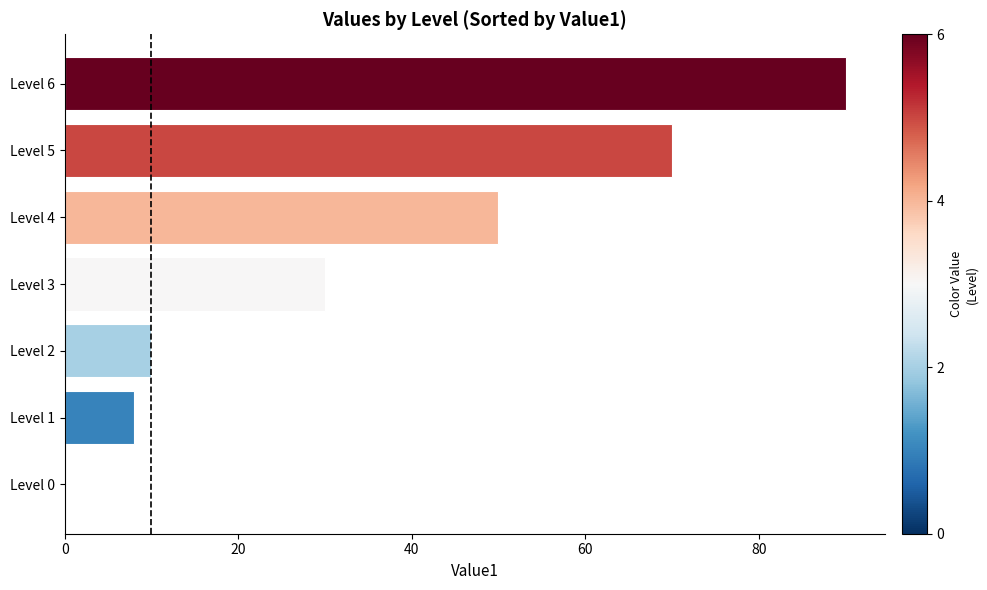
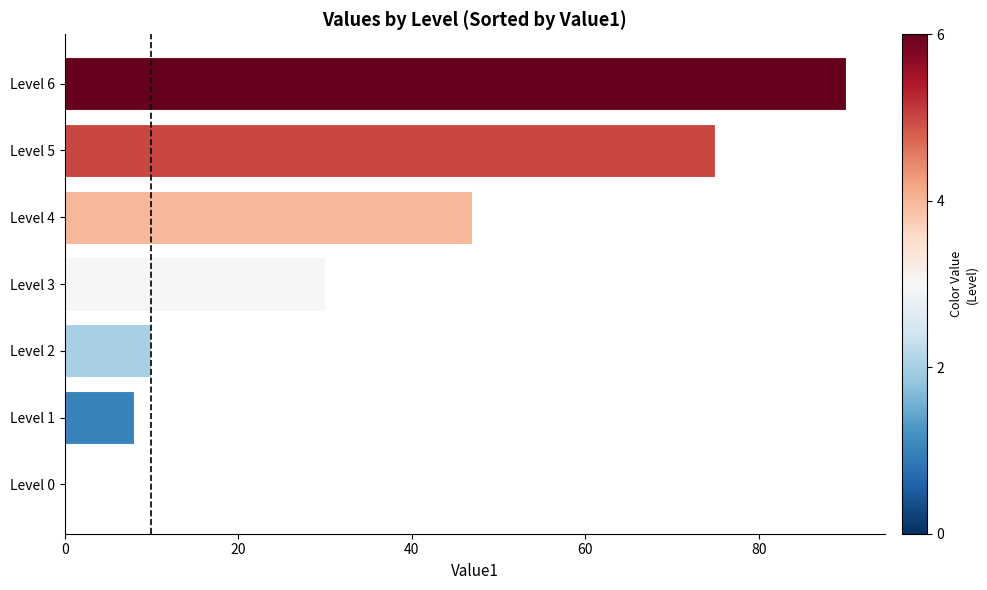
  {
    "Level 6": 90,
-   "Level 5": 70,
-   "Level 4": 50,
+   "Level 5": 75,
+   "Level 4": 47,
    "Level 3": 30,
    "Level 2": 10,
    "Level 1": 8,
    "Level 0": 0
  }
